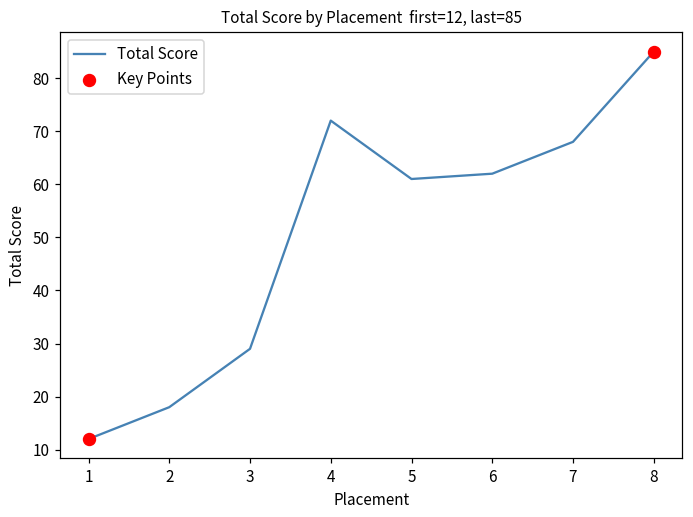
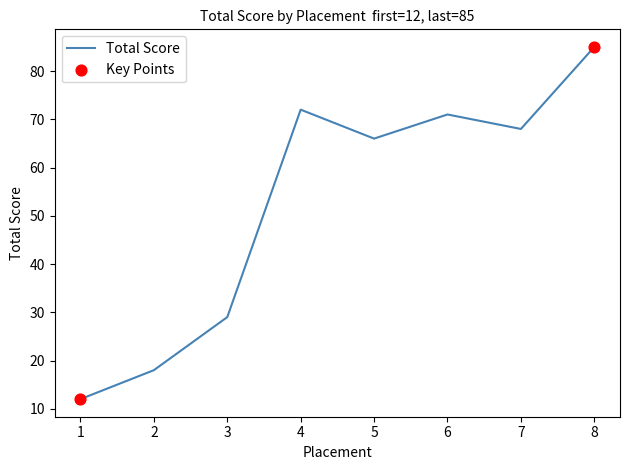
  {
    "Total Score": {
      "2": 18,
      "3": 29,
      "4": 72,
-     "5": 61,
-     "6": 62,
+     "5": 66,
+     "6": 71,
      "7": 68
    }
  }
